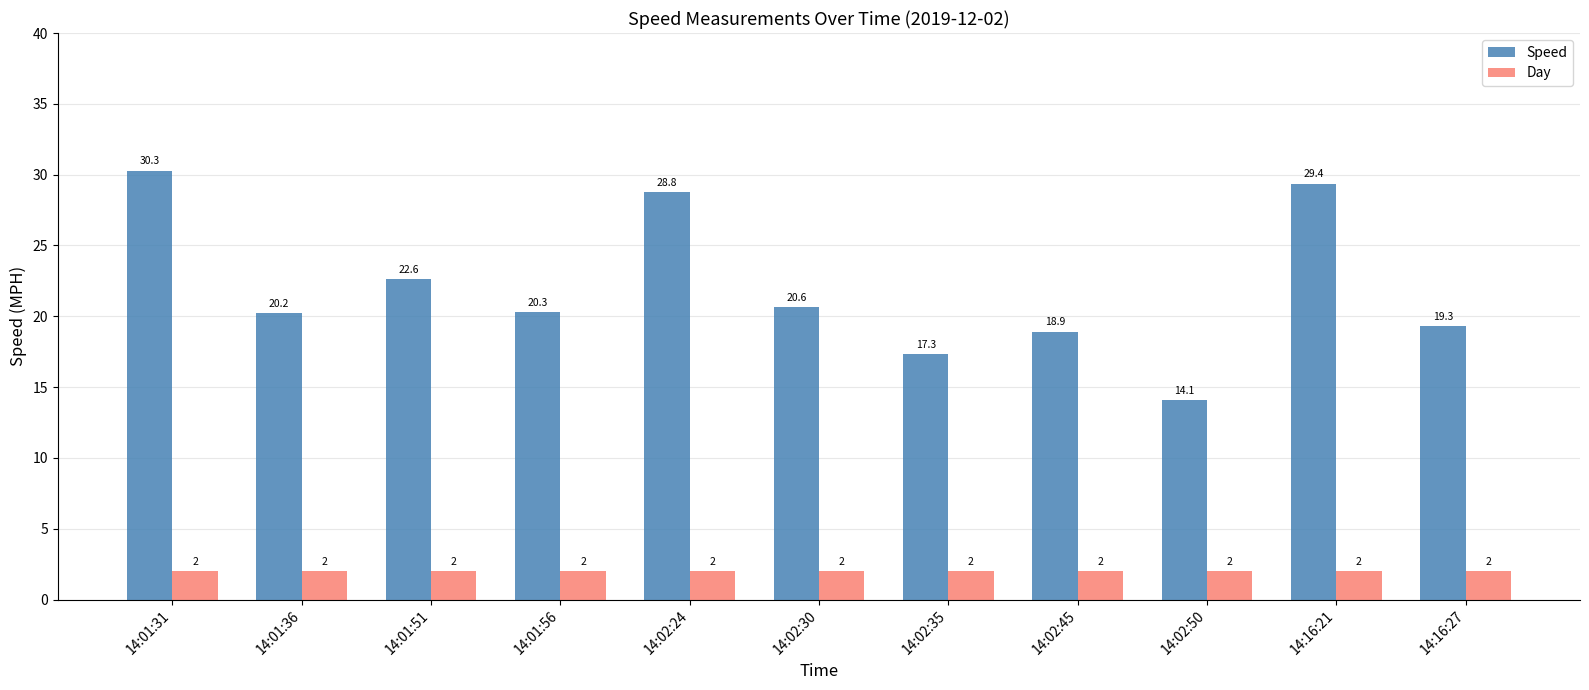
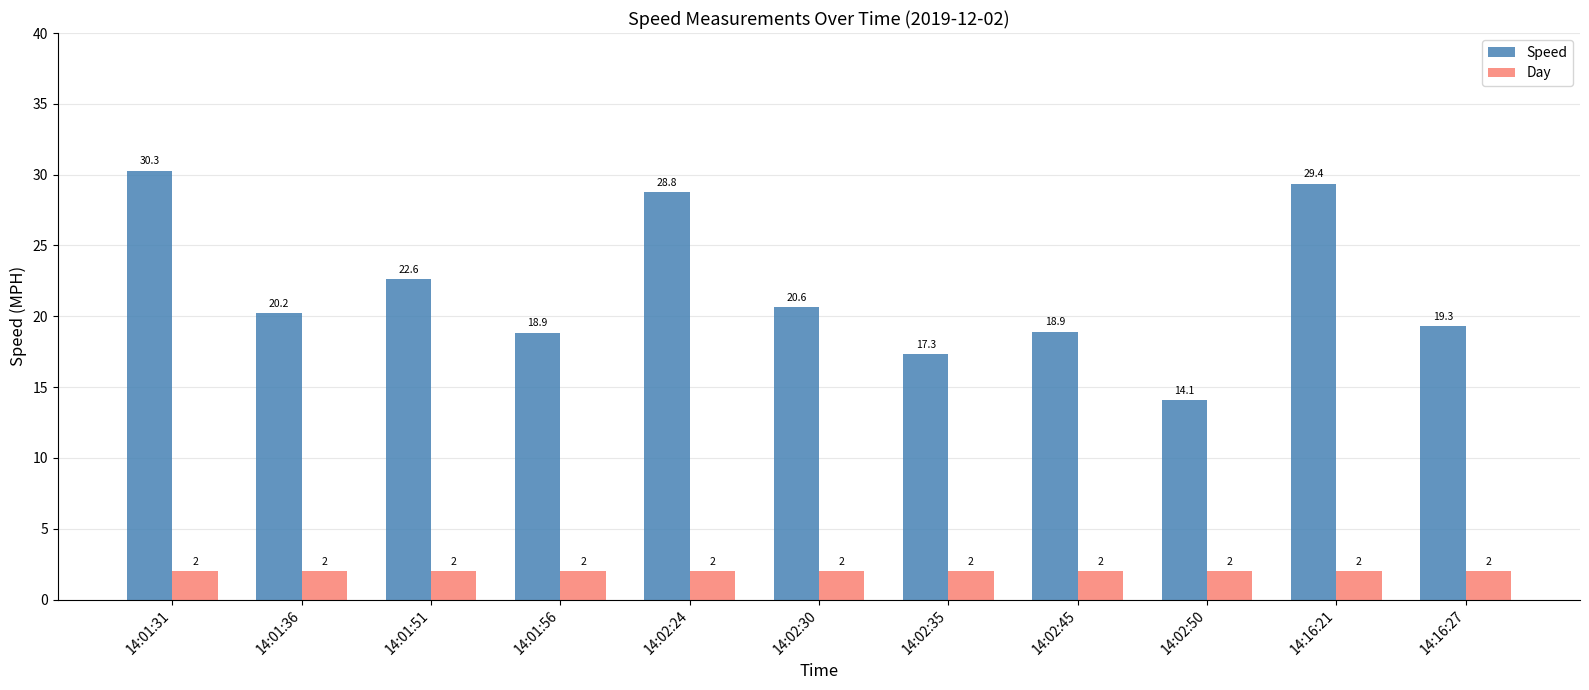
  {
    "Speed": {
      "14:01:31": 30.3,
      "14:01:36": 20.2,
      "14:01:51": 22.6,
-     "14:01:56": 20.3,
+     "14:01:56": 18.9,
      "14:02:24": 28.8,
      "14:02:30": 20.6,
      "14:02:35": 17.3,
      "14:02:45": 18.9,
      "14:02:50": 14.1,
      "14:16:21": 29.4,
      "14:16:27": 19.3
    },
    "Day": {
      "14:01:31": 2,
      "14:01:36": 2,
      "14:01:51": 2,
      "14:01:56": 2,
      "14:02:24": 2,
      "14:02:30": 2,
      "14:02:35": 2,
      "14:02:45": 2,
      "14:02:50": 2,
      "14:16:21": 2,
      "14:16:27": 2
    }
  }
